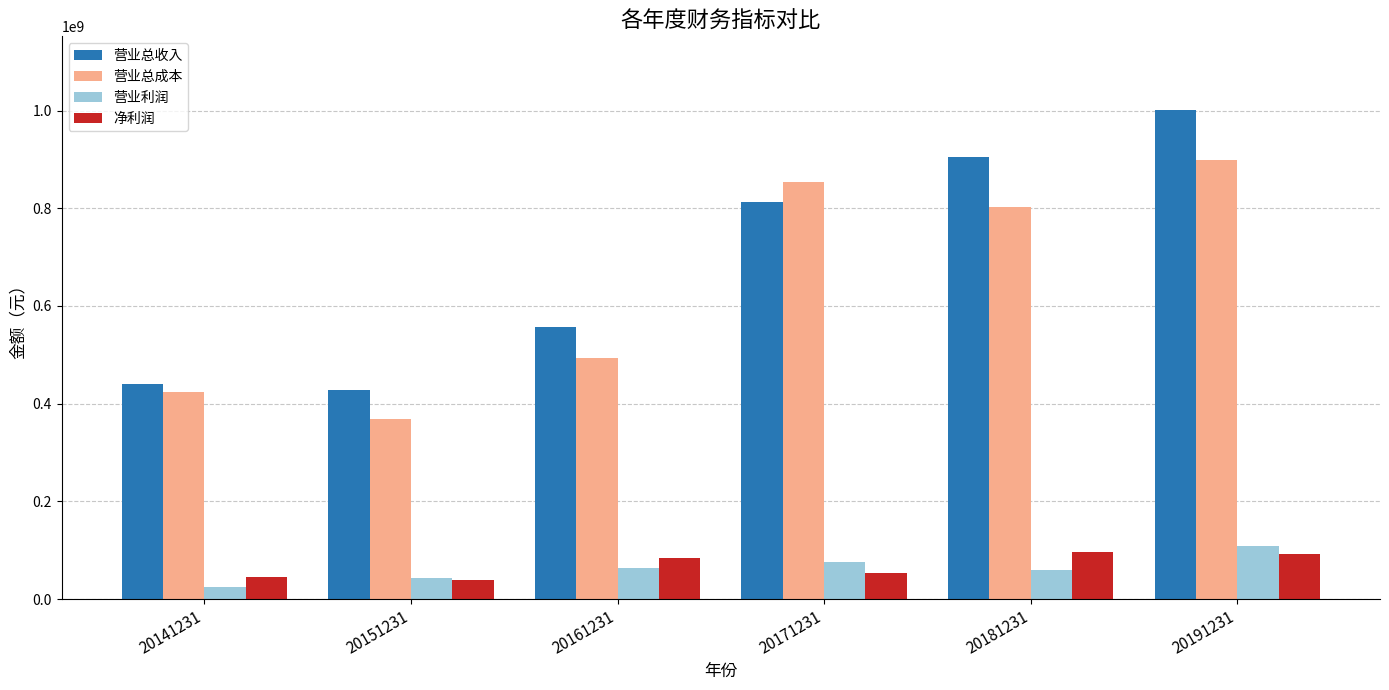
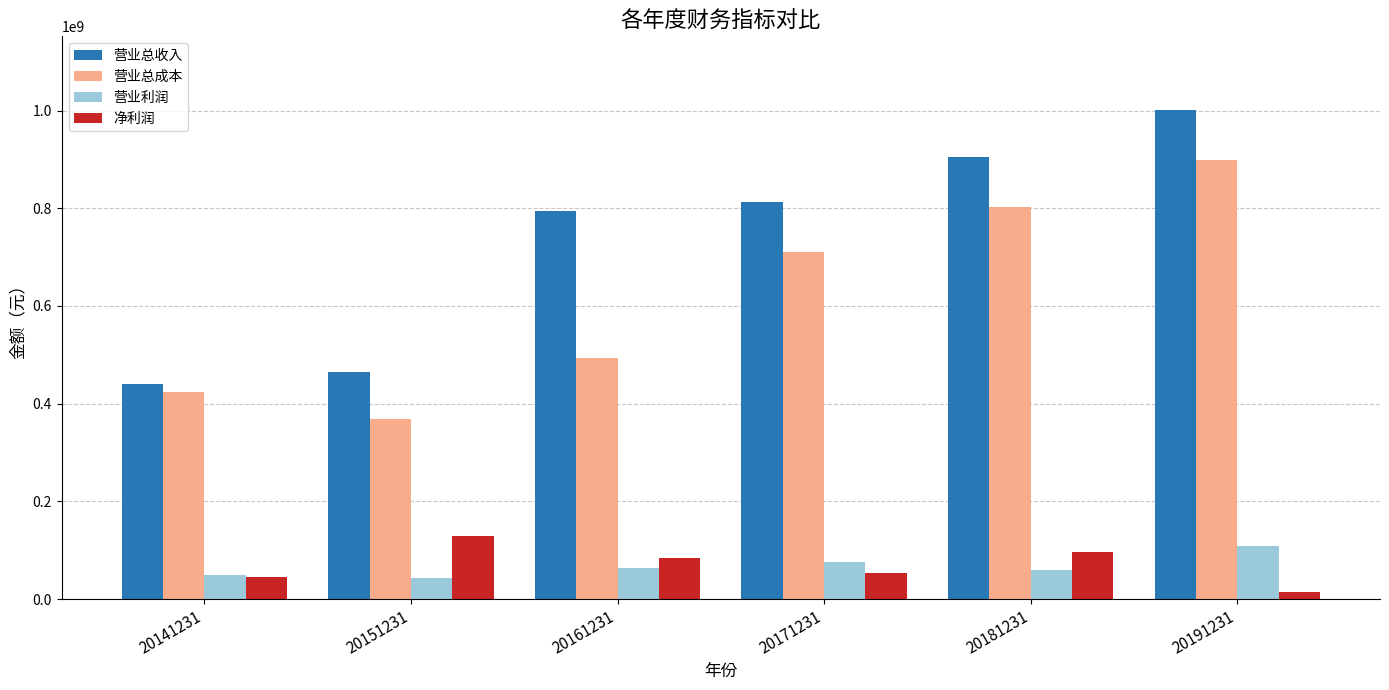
  {
    "营业总收入": {
      "20141231": 440000000,
-     "20151231": 430000000,
-     "20161231": 560000000,
+     "20151231": 460000000,
+     "20161231": 790000000,
      "20171231": 810000000,
      "20181231": 900000000,
      "20191231": 1000000000
    },
    "营业总成本": {
      "20141231": 420000000,
      "20151231": 370000000,
      "20161231": 490000000,
-     "20171231": 850000000,
+     "20171231": 710000000,
      "20181231": 800000000,
      "20191231": 900000000
    },
    "营业利润": {
-     "20141231": 20000000,
+     "20141231": 50000000,
      "20151231": 40000000,
      "20161231": 60000000,
      "20171231": 80000000,
      "20181231": 60000000,
      "20191231": 110000000
    },
    "净利润": {
      "20141231": 50000000,
-     "20151231": 40000000,
+     "20151231": 130000000,
      "20161231": 80000000,
      "20171231": 50000000,
      "20181231": 100000000,
-     "20191231": 90000000
+     "20191231": 10000000
    }
  }
